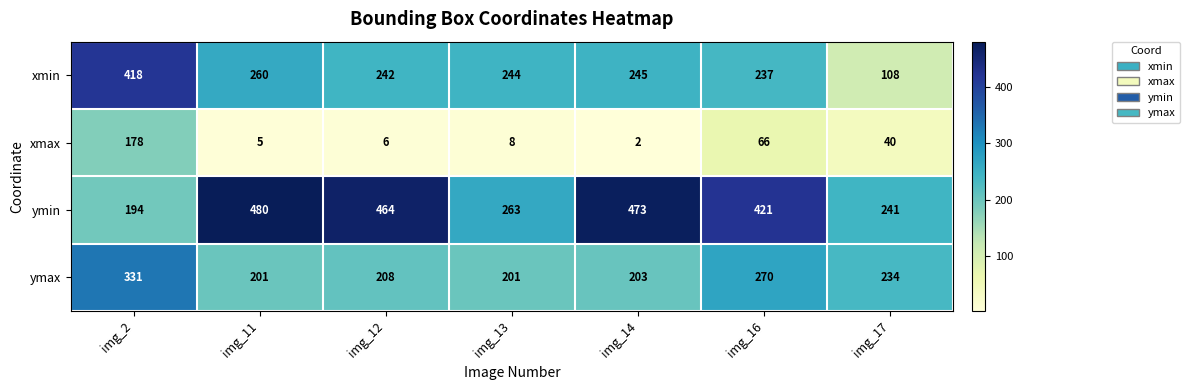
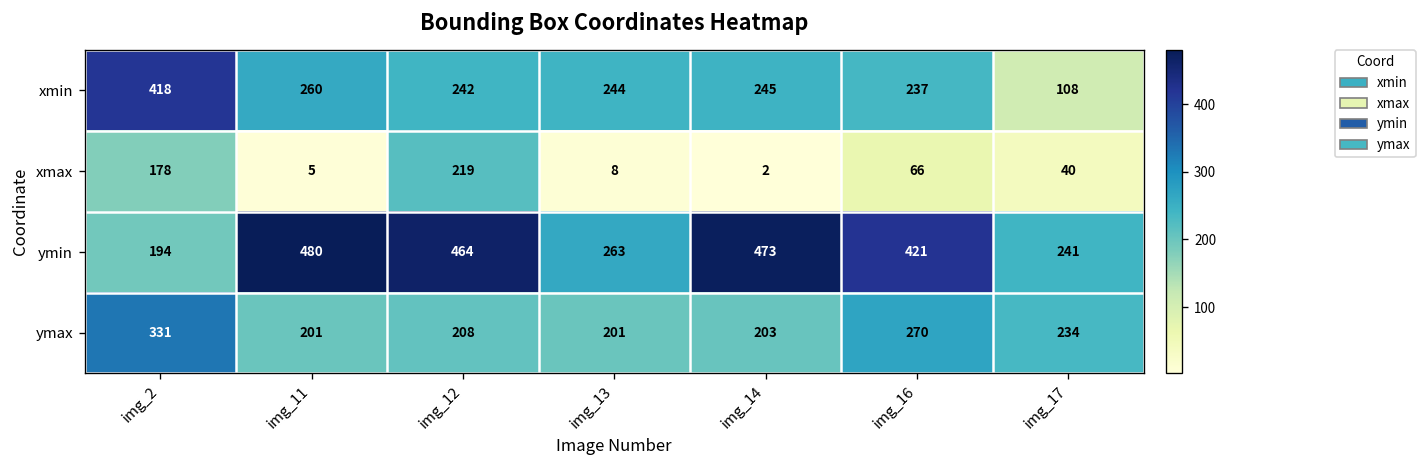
  {
    "xmin": {
      "img_2": 418,
      "img_11": 260,
      "img_12": 242,
      "img_13": 244,
      "img_14": 245,
      "img_16": 237,
      "img_17": 108
    },
    "xmax": {
      "img_2": 178,
      "img_11": 5,
-     "img_12": 6,
+     "img_12": 219,
      "img_13": 8,
      "img_14": 2,
      "img_16": 66,
      "img_17": 40
    },
    "ymin": {
      "img_2": 194,
      "img_11": 480,
      "img_12": 464,
      "img_13": 263,
      "img_14": 473,
      "img_16": 421,
      "img_17": 241
    },
    "ymax": {
      "img_2": 331,
      "img_11": 201,
      "img_12": 208,
      "img_13": 201,
      "img_14": 203,
      "img_16": 270,
      "img_17": 234
    }
  }
